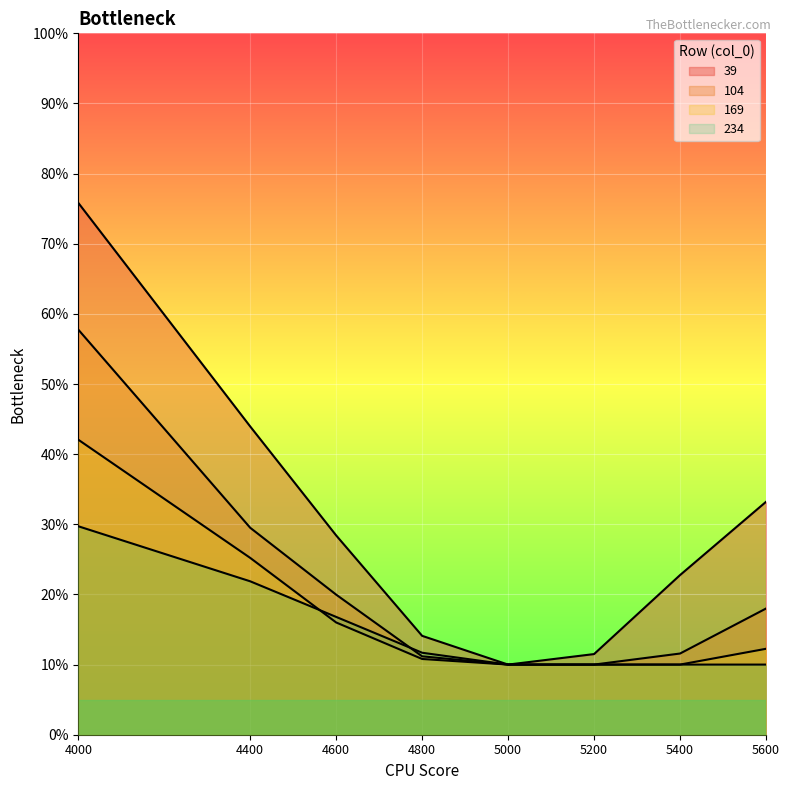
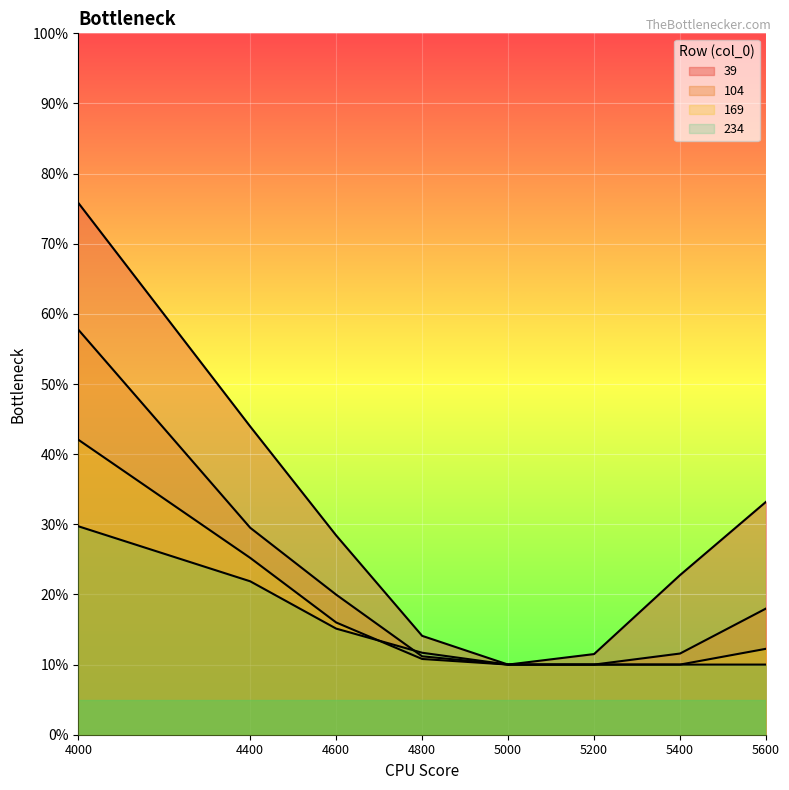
  {
    "234": {
      "4000": "30%",
      "4400": "22%",
-     "4600": "17%",
+     "4600": "15%",
      "4800": "12%",
      "5600": "10%"
    }
  }
